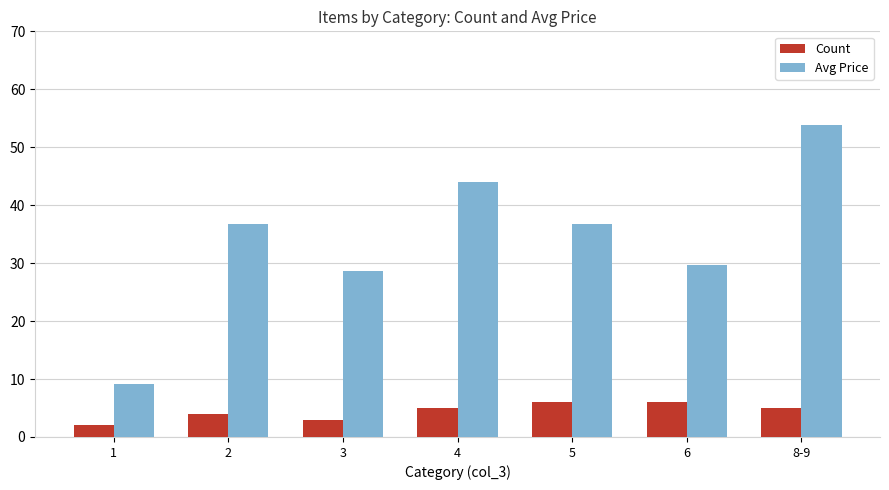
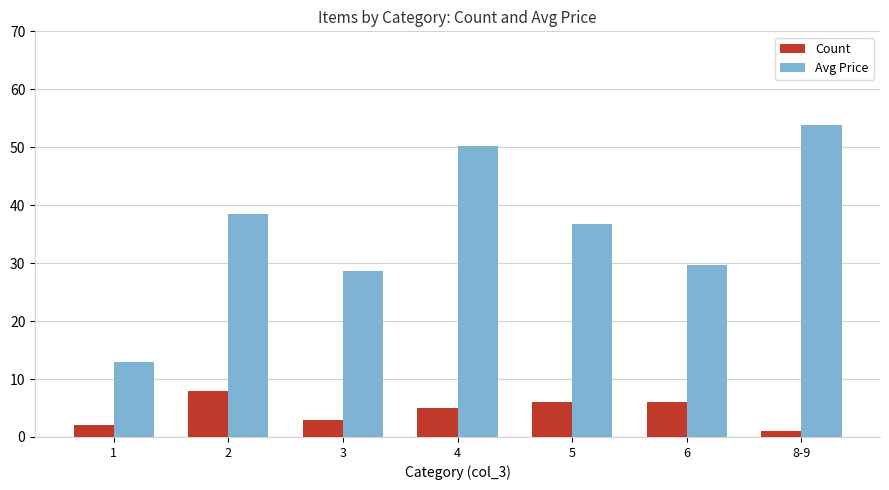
  {
    "Count": {
      "1": 2,
-     "2": 4,
+     "2": 8,
      "3": 3,
      "4": 5,
      "5": 6,
      "6": 6,
-     "8-9": 5
+     "8-9": 1
    },
    "Avg Price": {
-     "1": 9,
-     "2": 37,
+     "1": 13,
+     "2": 38,
      "3": 29,
-     "4": 44,
+     "4": 50,
      "5": 37,
      "6": 30,
      "8-9": 54
    }
  }
